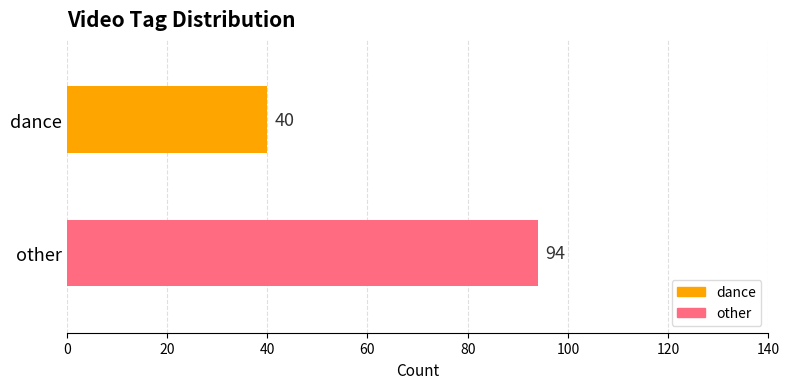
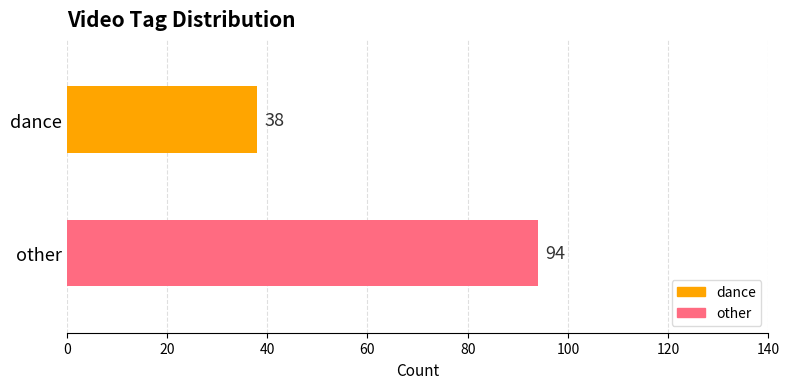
  {
-   "dance": 40,
+   "dance": 38,
    "other": 94
  }
